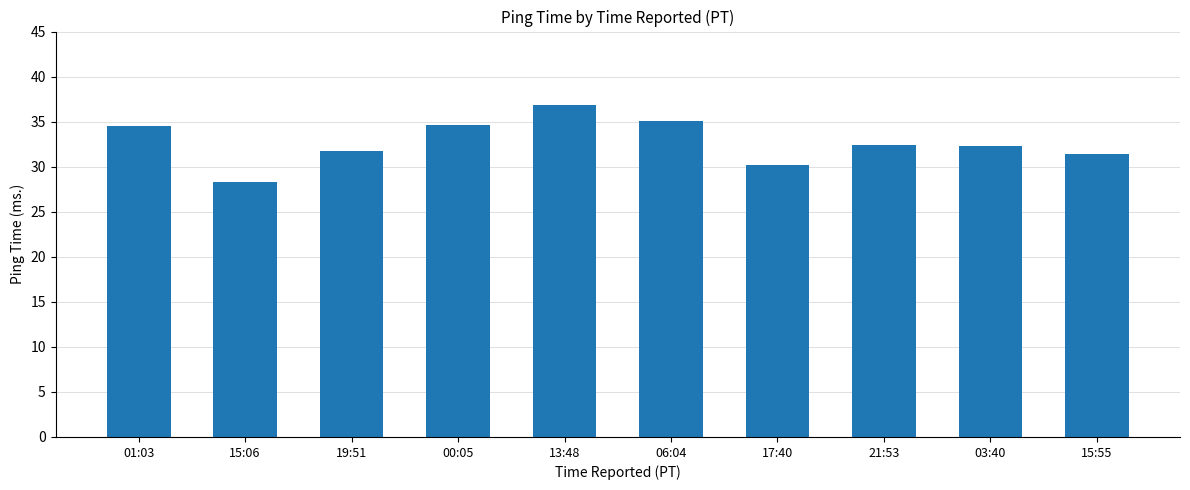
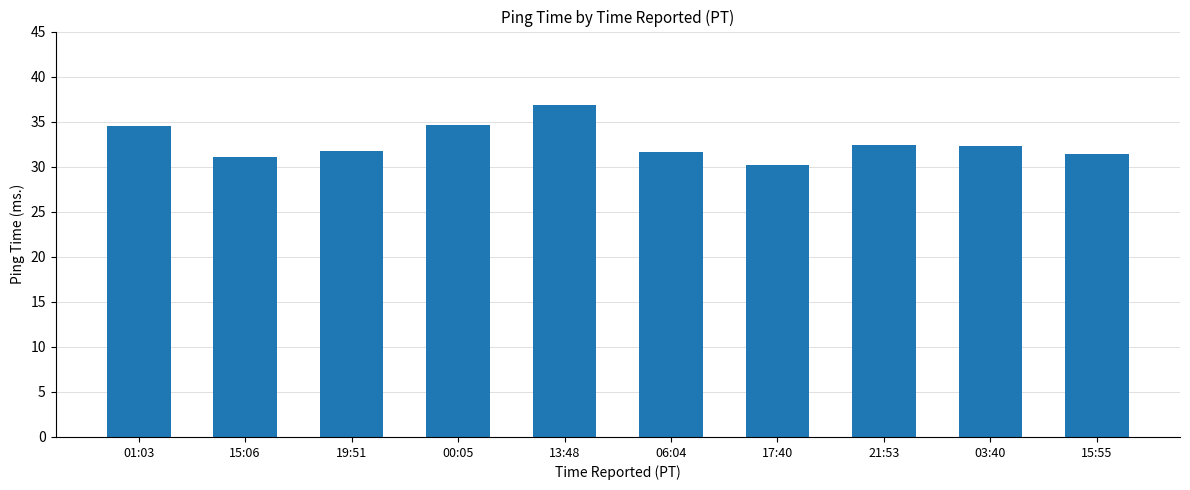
  {
    "01:03": 35,
-   "15:06": 28,
+   "15:06": 31,
    "19:51": 32,
    "00:05": 35,
    "13:48": 37,
-   "06:04": 35,
+   "06:04": 32,
    "17:40": 30,
    "21:53": 32,
    "03:40": 32,
    "15:55": 31
  }
